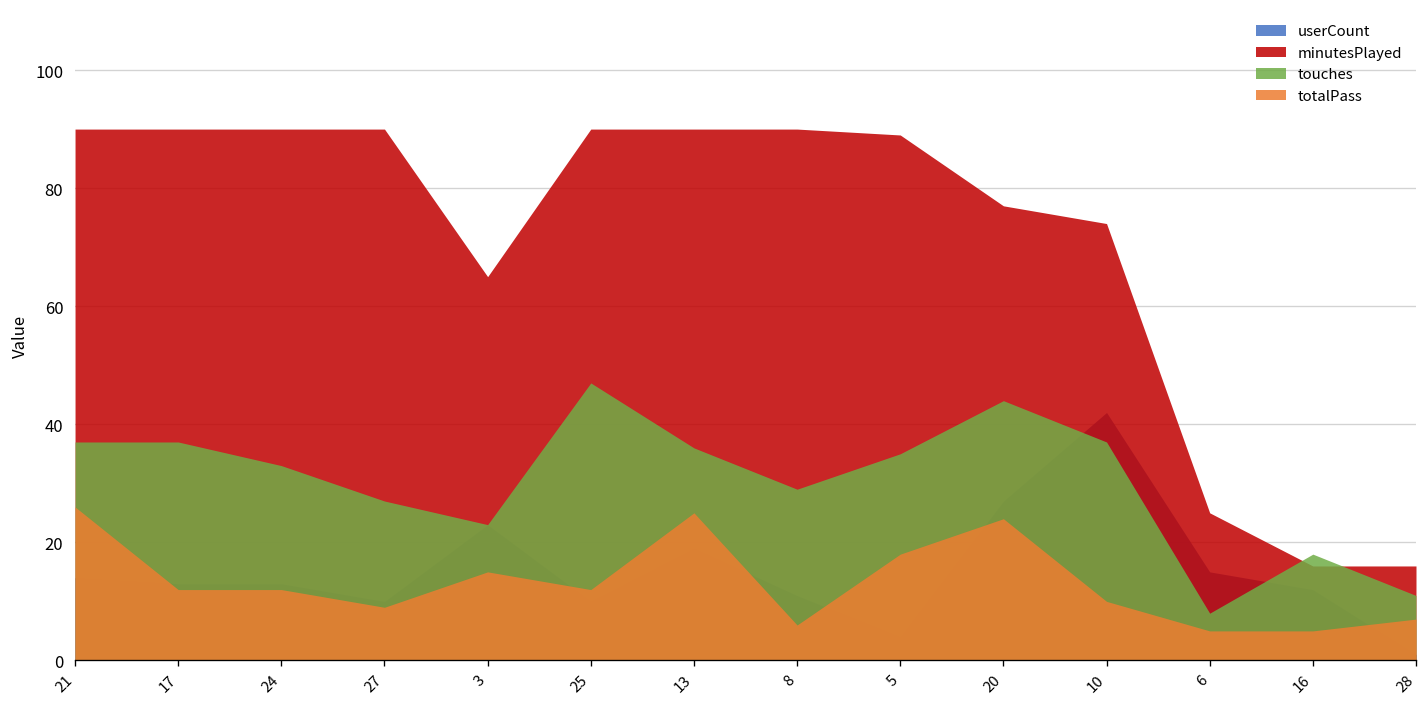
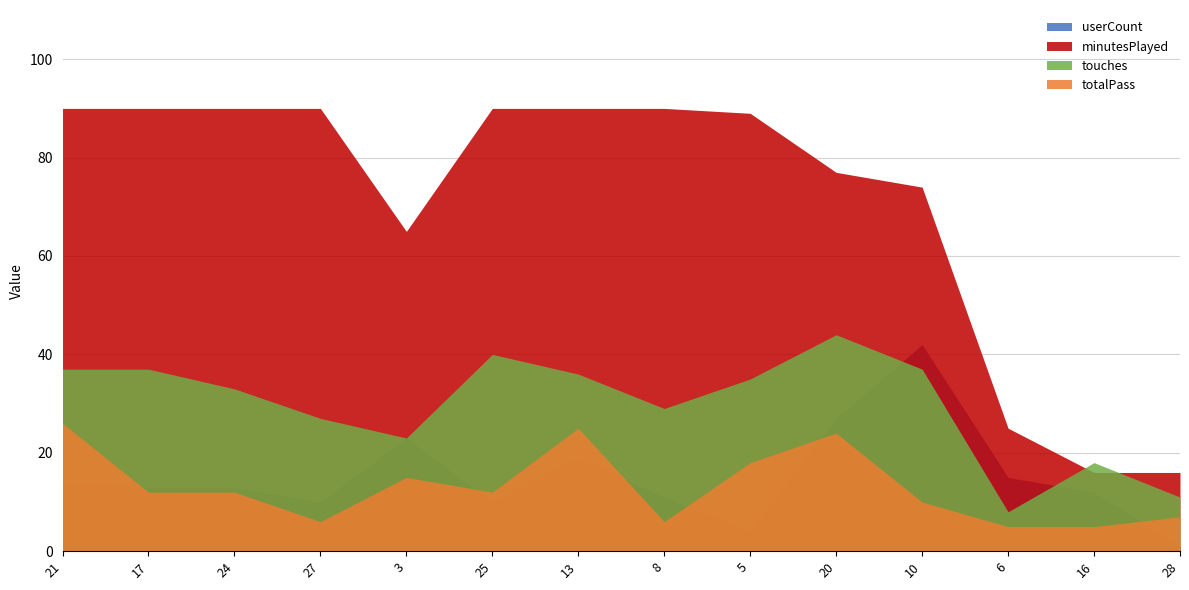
  {
    "userCount": {
      "21": 14,
      "17": 13,
      "24": 13,
      "27": 10,
      "25": 10,
      "13": 19,
      "8": 11,
      "5": 4,
      "20": 27,
      "10": 42,
      "6": 15,
      "16": 12,
      "28": 1
    },
    "minutesPlayed": {
      "21": 90,
      "17": 90,
      "24": 90,
      "27": 90,
      "3": 65,
      "25": 90,
      "13": 90,
      "8": 90,
      "5": 89,
      "20": 77,
      "10": 74,
      "6": 25,
      "16": 16,
      "28": 16
    },
    "touches": {
      "21": 37,
      "17": 37,
      "24": 33,
      "27": 27,
-     "25": 47,
+     "25": 40,
      "13": 36,
      "8": 29,
      "5": 35,
      "20": 44,
      "10": 37,
      "6": 8,
      "16": 18,
      "28": 11
    },
    "totalPass": {
      "21": 26,
      "17": 12,
      "24": 12,
-     "27": 9,
+     "27": 6,
      "3": 15,
      "25": 12,
      "13": 25,
      "8": 6,
      "5": 18,
      "20": 24,
      "10": 10,
      "6": 5,
      "16": 5,
      "28": 7
    }
  }
